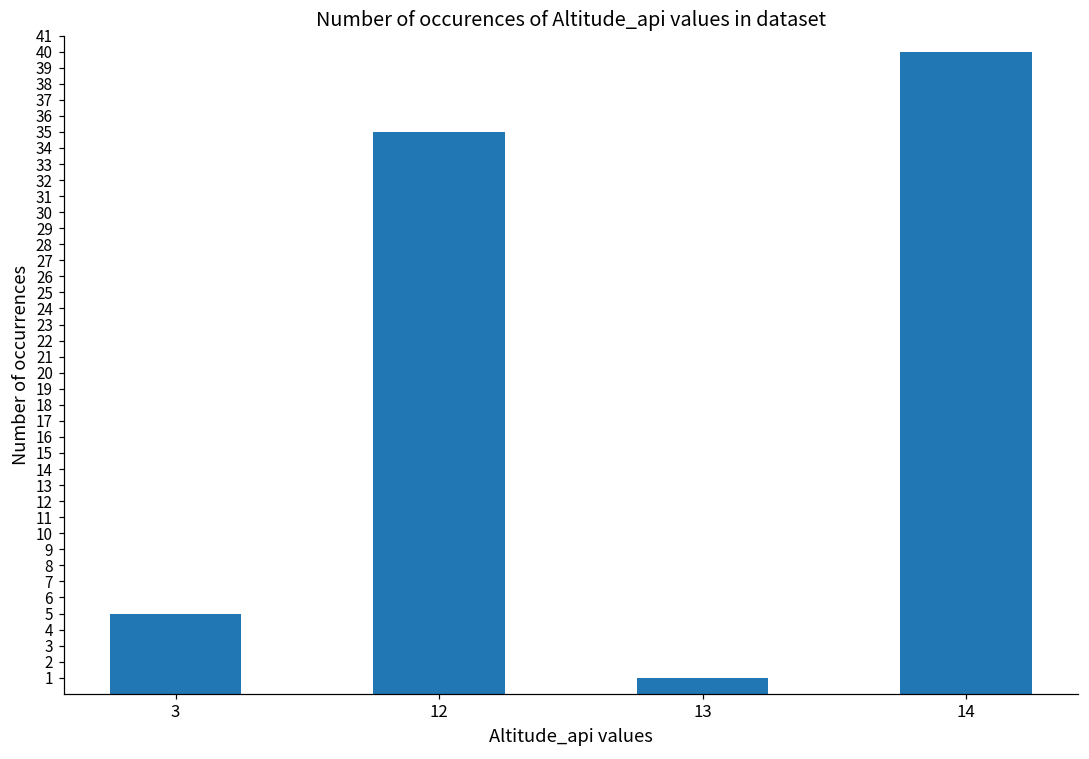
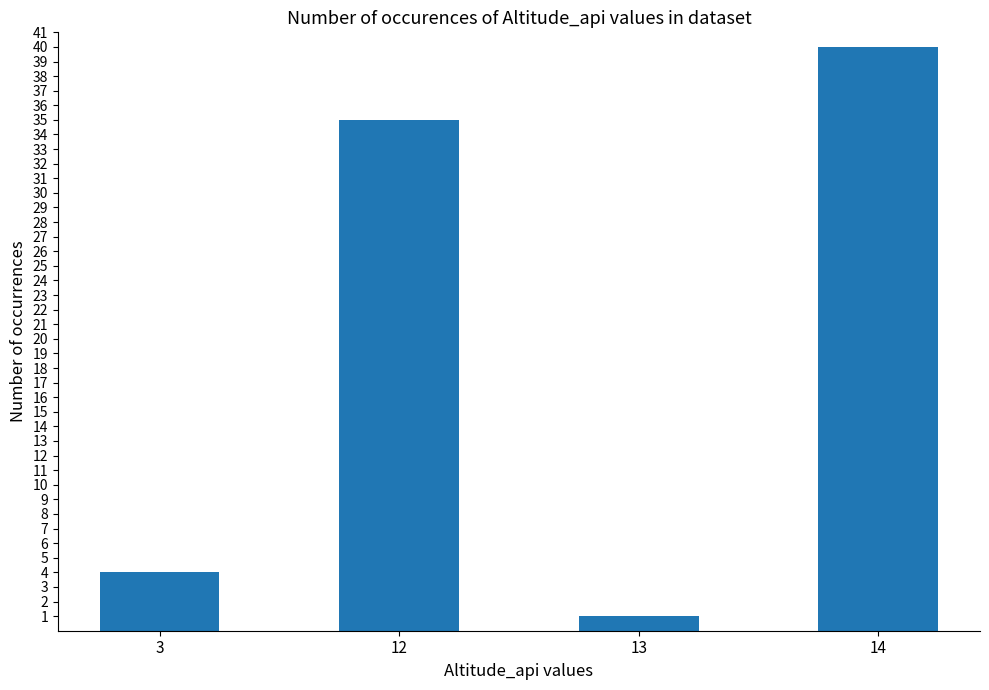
  {
-   "3": 5,
+   "3": 4,
    "12": 35,
    "13": 1,
    "14": 40
  }
